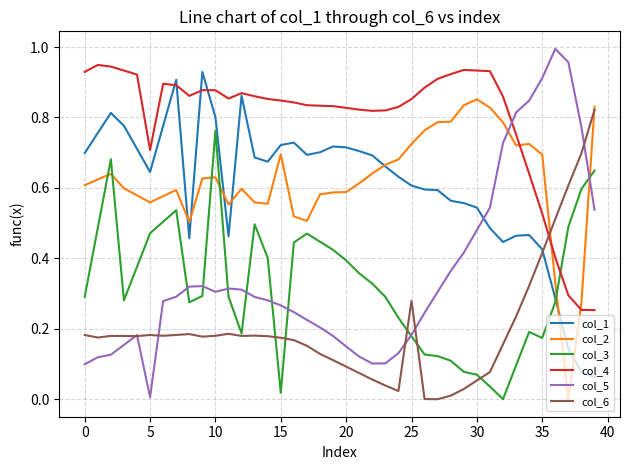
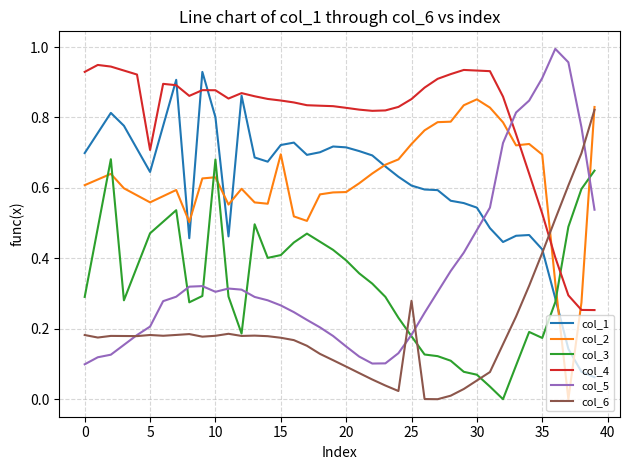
  {
    "col_1": {
      "0": 0.70,
      "5": 0.65,
      "10": 0.80,
      "15": 0.72,
      "20": 0.72,
      "25": 0.61,
      "30": 0.54,
      "35": 0.43
    },
    "col_2": {
      "0": 0.61,
      "5": 0.56,
      "10": 0.63,
      "15": 0.70,
      "20": 0.59,
      "25": 0.72,
      "30": 0.85,
      "35": 0.69
    },
    "col_3": {
      "0": 0.29,
      "5": 0.47,
-     "10": 0.76,
-     "15": 0.02,
+     "10": 0.68,
+     "15": 0.41,
      "20": 0.39,
      "30": 0.07,
      "35": 0.17
    },
    "col_4": {
      "0": 0.93,
      "5": 0.71,
      "10": 0.88,
      "15": 0.85,
      "20": 0.83,
      "25": 0.85,
      "30": 0.93,
      "35": 0.53
    },
    "col_5": {
      "0": 0.10,
-     "5": 0.01,
+     "5": 0.21,
      "10": 0.30,
      "15": 0.27,
      "20": 0.15,
      "30": 0.48,
      "35": 0.91
    },
    "col_6": {
      "0": 0.18,
      "5": 0.18,
      "10": 0.18,
      "15": 0.17,
      "20": 0.09,
      "25": 0.28,
      "30": 0.05,
      "35": 0.42
    }
  }
